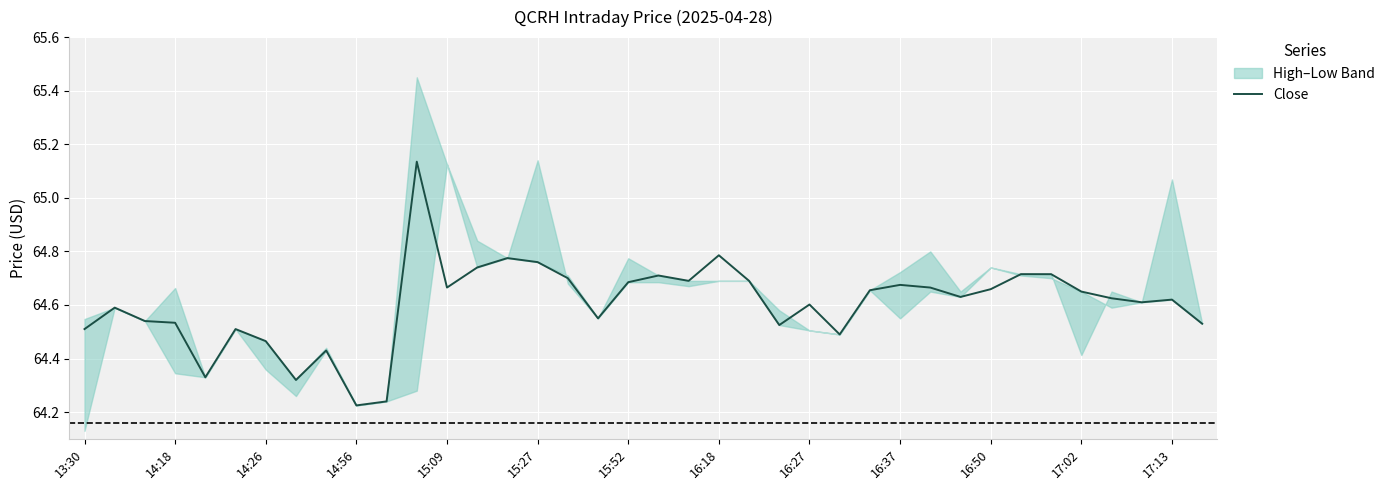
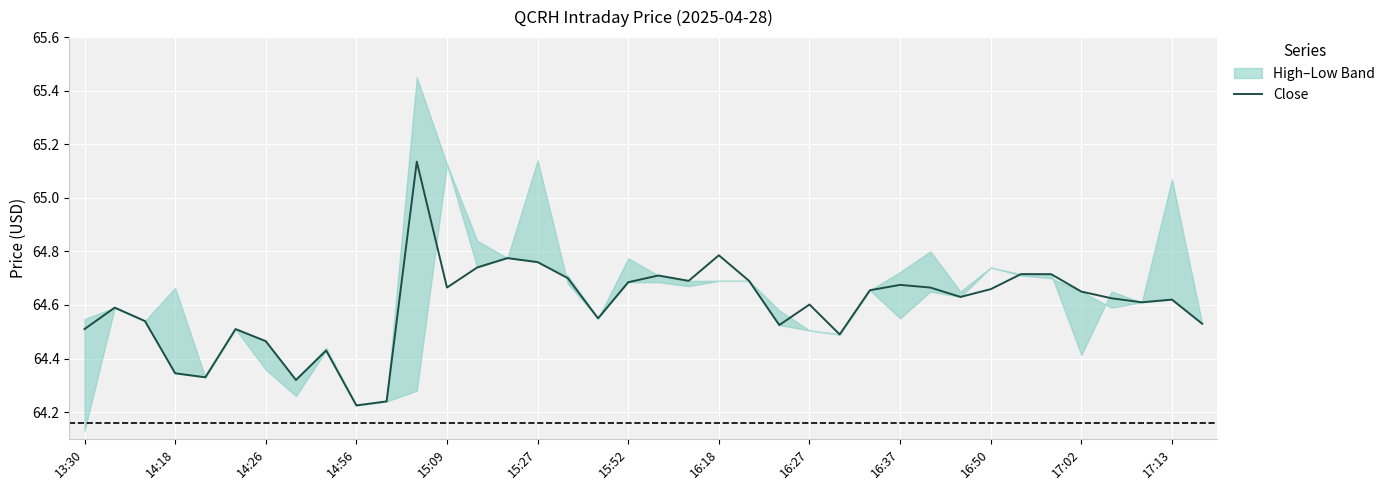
  {
    "Close": {
      "13:30": 64.51,
-     "14:18": 64.53,
+     "14:18": 64.35,
      "15:09": 64.67,
      "15:27": 64.76,
      "15:52": 64.68,
      "16:18": 64.79,
      "16:27": 64.60,
      "16:37": 64.68,
      "16:50": 64.66,
      "17:13": 64.62
    }
  }
